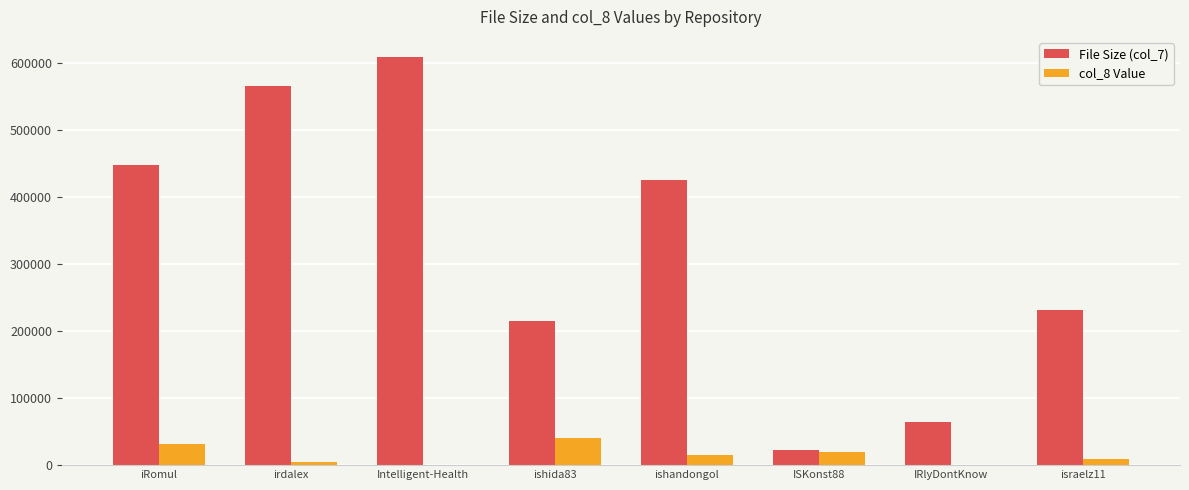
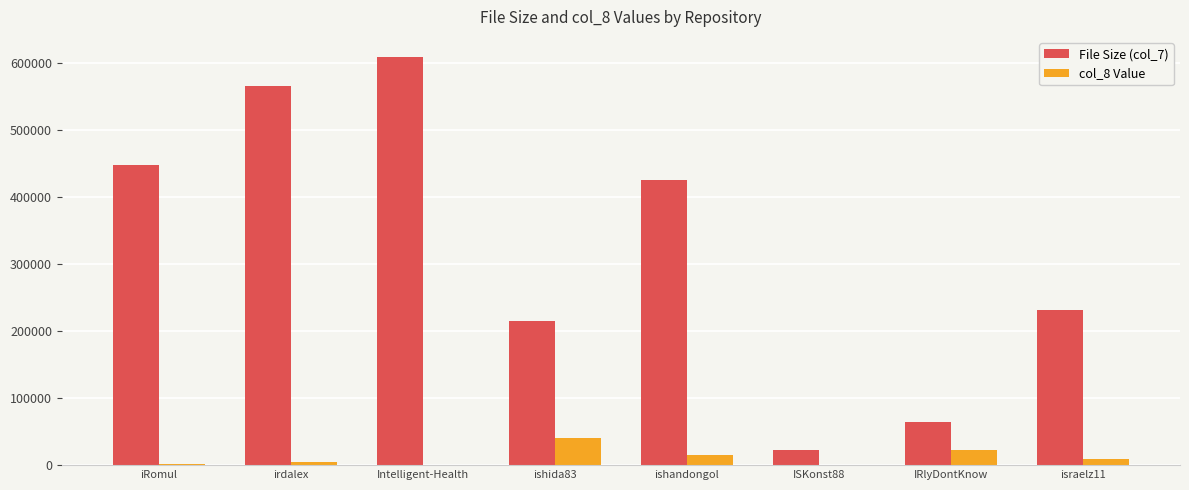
  {
    "File Size (col_7)": {
      "iRomul": 450000,
      "irdalex": 570000,
      "Intelligent-Health": 610000,
      "ishida83": 210000,
      "ishandongol": 430000,
      "ISKonst88": 20000,
      "IRlyDontKnow": 60000,
      "israelz11": 230000
    },
    "col_8 Value": {
-     "iRomul": 30000,
+     "iRomul": 0,
      "irdalex": 10000,
      "ishida83": 40000,
      "ishandongol": 20000,
-     "ISKonst88": 20000,
-     "IRlyDontKnow": 0,
+     "ISKonst88": 0,
+     "IRlyDontKnow": 20000,
      "israelz11": 10000
    }
  }
